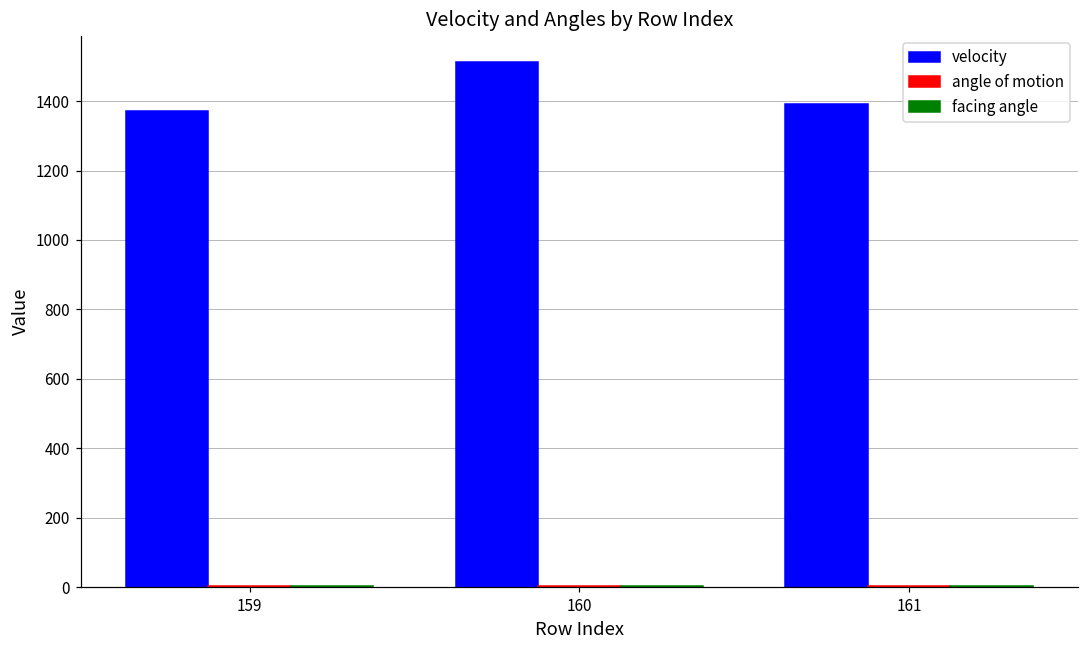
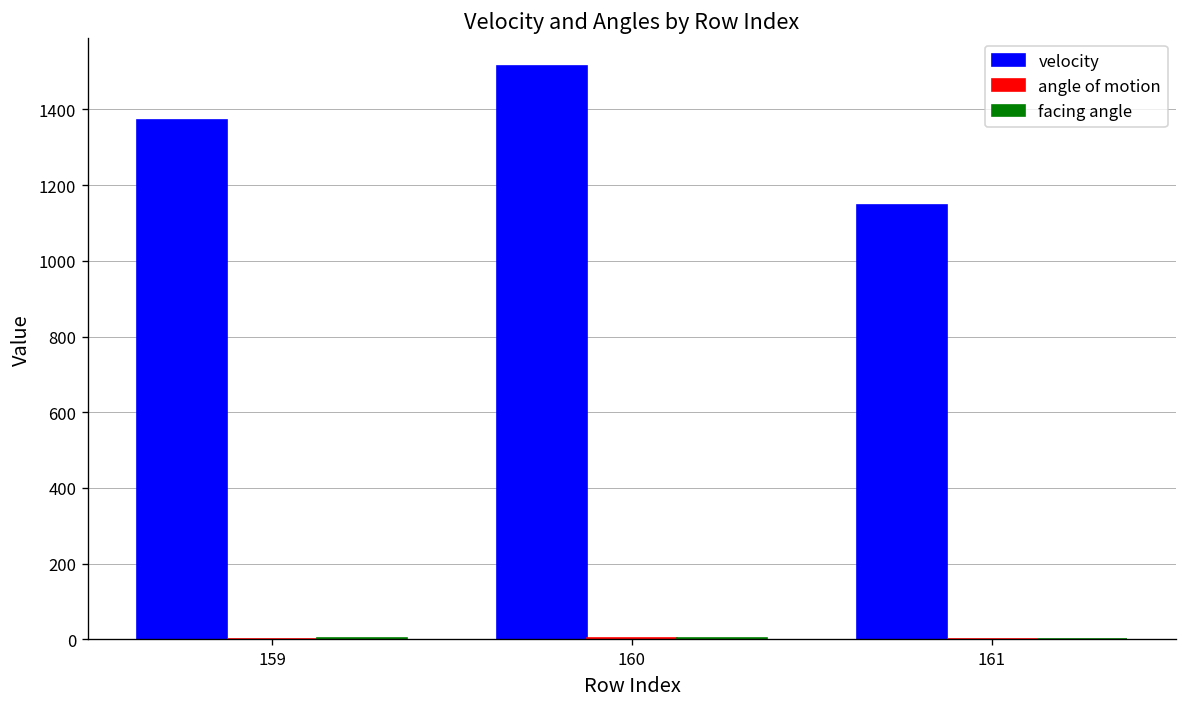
  {
    "velocity": {
      "159": 1370,
      "160": 1510,
-     "161": 1390
+     "161": 1150
    }
  }
